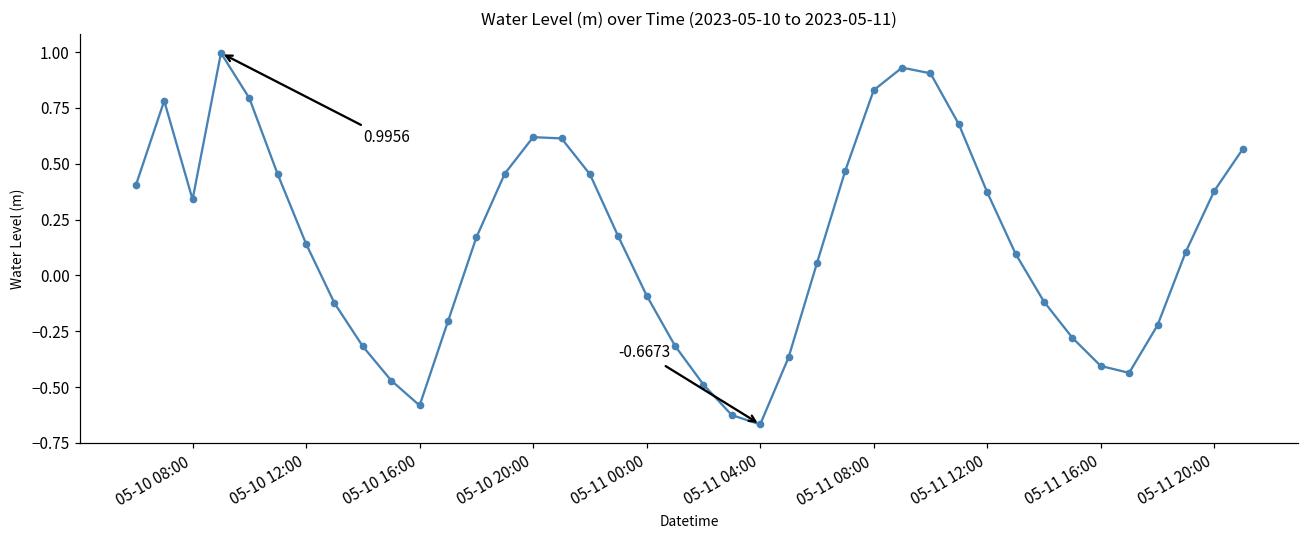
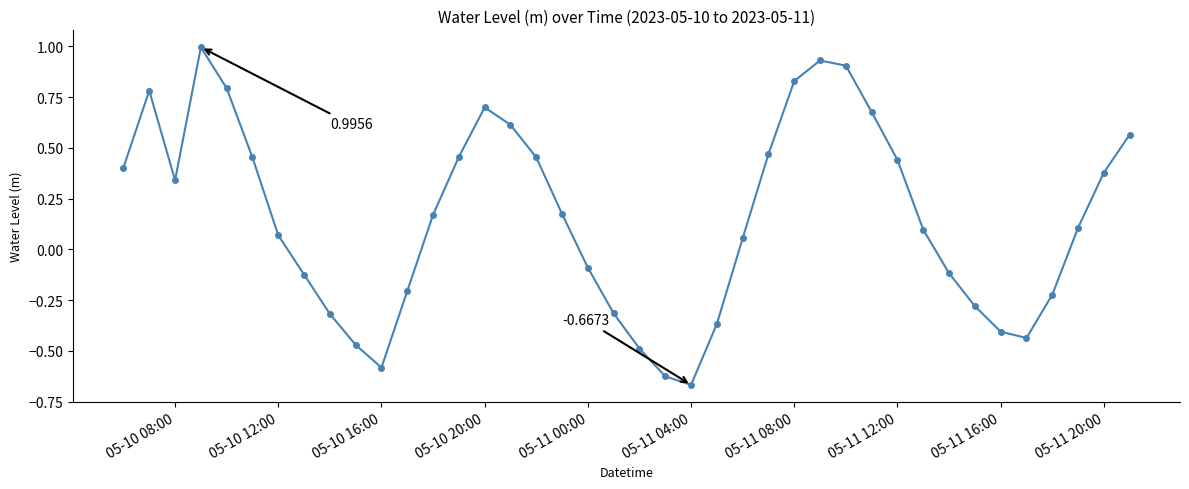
  {
    "05-10 08:00": 0.34,
-   "05-10 12:00": 0.14,
+   "05-10 12:00": 0.07,
    "05-10 16:00": -0.58,
-   "05-10 20:00": 0.62,
+   "05-10 20:00": 0.70,
    "05-11 00:00": -0.09,
    "05-11 04:00": -0.67,
    "05-11 08:00": 0.83,
-   "05-11 12:00": 0.37,
+   "05-11 12:00": 0.44,
    "05-11 16:00": -0.41,
    "05-11 20:00": 0.38
  }
